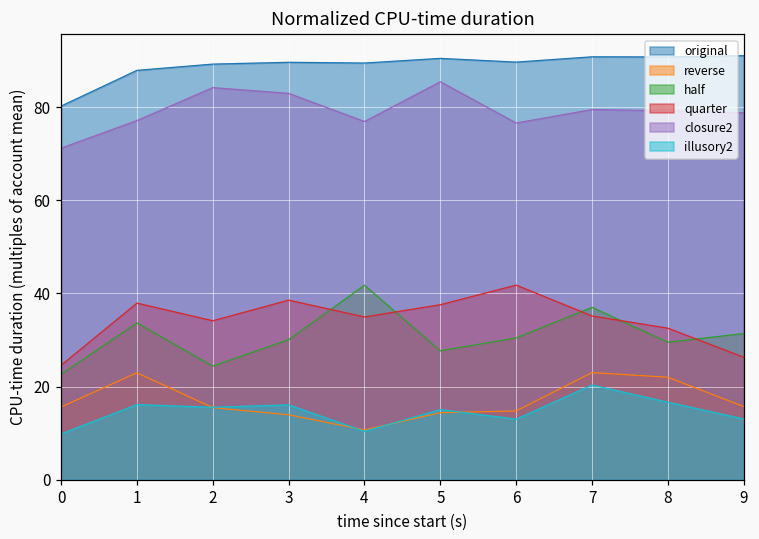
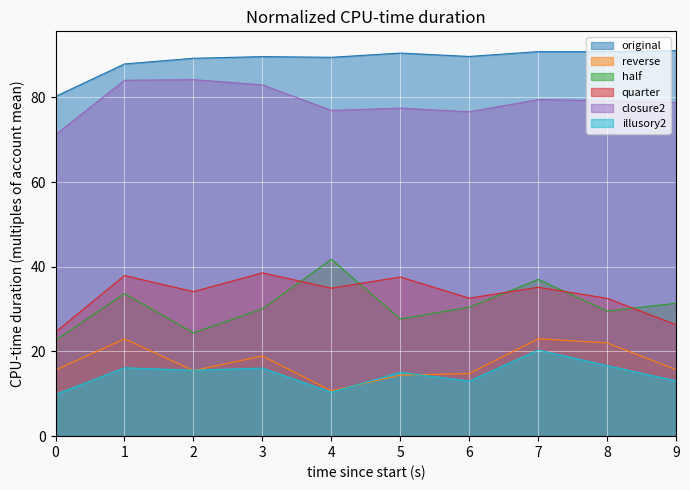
  {
    "reverse": {
      "0": 16,
      "1": 23,
-     "3": 14,
+     "3": 19,
      "5": 14,
      "6": 15,
      "7": 23,
      "8": 22,
      "9": 16
    },
    "half": {
      "0": 23,
      "1": 34,
      "2": 24,
      "3": 30,
      "4": 42,
      "5": 28,
      "6": 30,
      "7": 37,
      "8": 30,
      "9": 31
    },
    "quarter": {
      "0": 25,
      "1": 38,
      "2": 34,
      "3": 39,
      "4": 35,
      "5": 38,
-     "6": 42,
+     "6": 33,
      "7": 35,
      "8": 33,
      "9": 26
    },
    "closure2": {
      "0": 71,
-     "1": 77,
+     "1": 84,
      "2": 84,
      "3": 83,
      "4": 77,
-     "5": 85,
+     "5": 77,
      "6": 77,
      "7": 79,
      "9": 79
    }
  }
